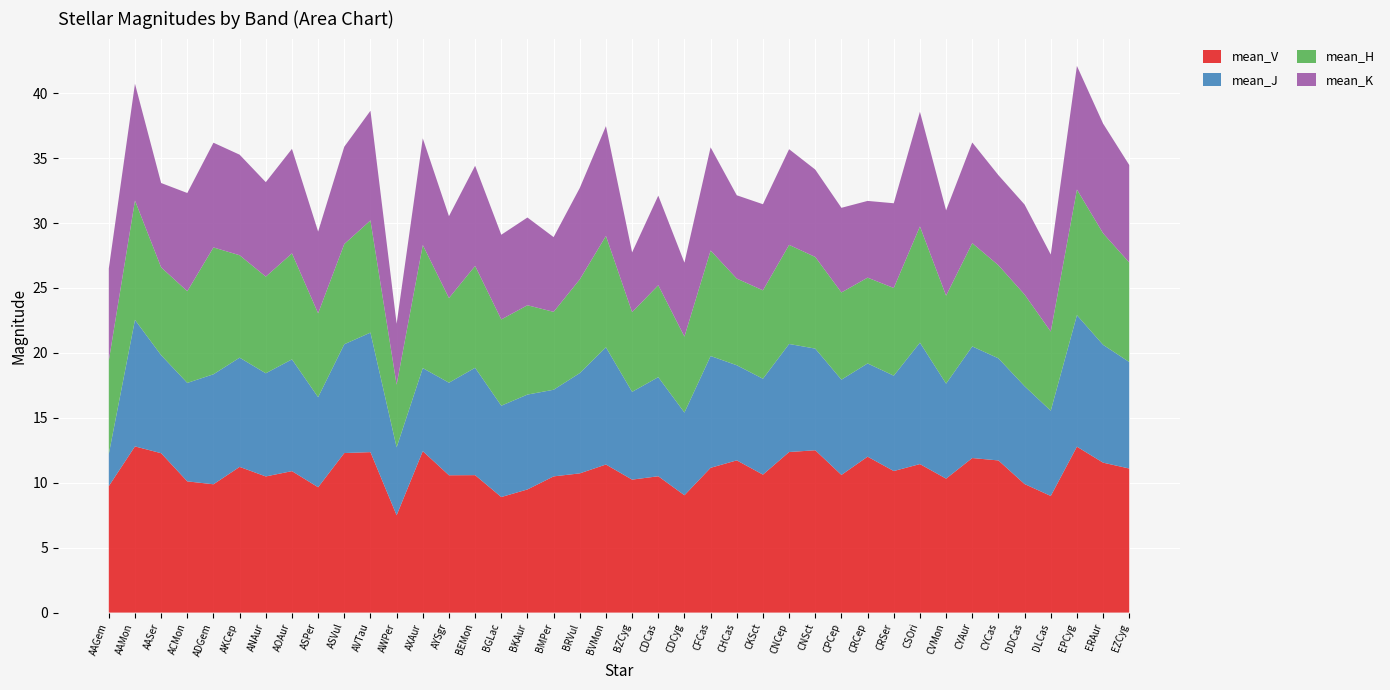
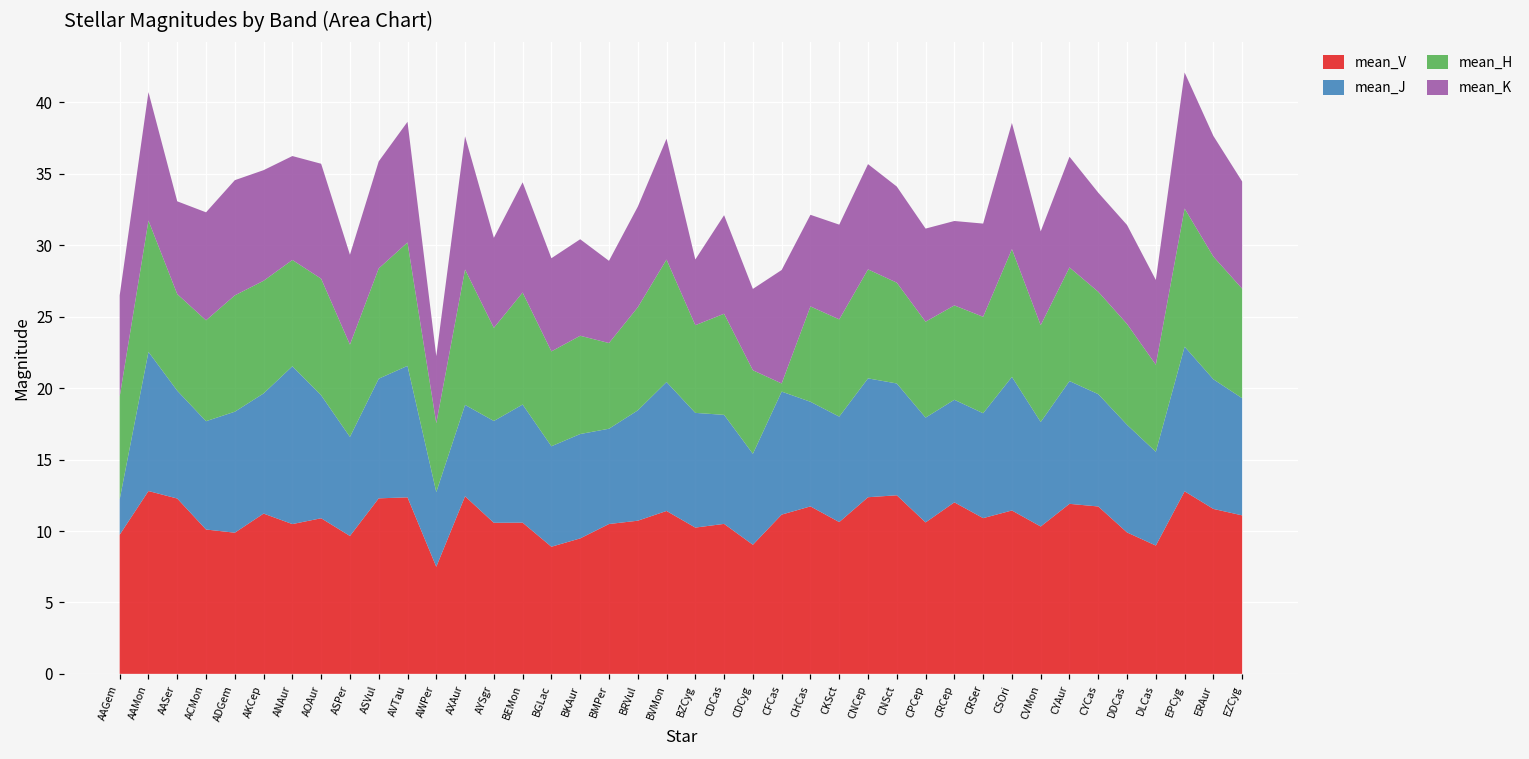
  {
    "mean_V": {
      "AAGem": 9.7,
      "AAMon": 12.8,
      "AASer": 12.3,
      "ACMon": 10.1,
      "ADGem": 9.9,
      "AKCep": 11.2,
      "ANAur": 10.5,
      "AOAur": 10.9,
      "ASPer": 9.7,
      "ASVul": 12.3,
      "AVTau": 12.4,
      "AWPer": 7.5,
      "AXAur": 12.4,
      "AYSgr": 10.6,
      "BEMon": 10.6,
      "BGLac": 8.9,
      "BKAur": 9.5,
      "BMPer": 10.5,
      "BRVul": 10.7,
      "BVMon": 11.4,
      "BZCyg": 10.2,
      "CDCas": 10.5,
      "CDCyg": 9.0,
      "CFCas": 11.1,
      "CHCas": 11.7,
      "CKSct": 10.6,
      "CNCep": 12.4,
      "CNSct": 12.5,
      "CPCep": 10.6,
      "CRCep": 12.0,
      "CRSer": 10.9,
      "CSOri": 11.4,
      "CVMon": 10.3,
      "CYAur": 11.9,
      "CYCas": 11.7,
      "DDCas": 9.9,
      "DLCas": 9.0,
      "EPCyg": 12.8,
      "ERAur": 11.5,
      "EZCyg": 11.1
    },
    "mean_J": {
      "AAGem": 2.5,
      "AAMon": 9.7,
      "AASer": 7.5,
      "ACMon": 7.6,
      "ADGem": 8.5,
      "AKCep": 8.4,
-     "ANAur": 7.9,
+     "ANAur": 11.0,
      "AOAur": 8.6,
      "ASPer": 6.9,
      "ASVul": 8.4,
      "AVTau": 9.2,
      "AWPer": 5.2,
      "AXAur": 6.4,
      "AYSgr": 7.1,
      "BEMon": 8.3,
      "BGLac": 7.0,
      "BKAur": 7.3,
      "BMPer": 6.7,
      "BRVul": 7.7,
      "BVMon": 9.0,
-     "BZCyg": 6.8,
+     "BZCyg": 8.0,
      "CDCas": 7.6,
      "CDCyg": 6.4,
      "CFCas": 8.6,
      "CHCas": 7.3,
      "CKSct": 7.4,
      "CNCep": 8.3,
      "CNSct": 7.8,
      "CPCep": 7.3,
      "CRCep": 7.2,
      "CRSer": 7.3,
      "CSOri": 9.4,
      "CVMon": 7.3,
      "CYAur": 8.6,
      "CYCas": 7.9,
      "DDCas": 7.5,
      "DLCas": 6.6,
      "EPCyg": 10.1,
      "ERAur": 9.1,
      "EZCyg": 8.2
    },
    "mean_H": {
      "AAGem": 7.2,
      "AAMon": 9.2,
      "AASer": 6.8,
      "ACMon": 7.1,
-     "ADGem": 9.8,
+     "ADGem": 8.1,
      "AKCep": 7.9,
      "ANAur": 7.4,
      "AOAur": 8.2,
      "ASPer": 6.5,
      "ASVul": 7.7,
      "AVTau": 8.6,
      "AWPer": 4.8,
      "AXAur": 9.5,
      "AYSgr": 6.5,
      "BEMon": 7.8,
      "BGLac": 6.6,
      "BKAur": 6.9,
      "BMPer": 6.0,
      "BRVul": 7.2,
      "BVMon": 8.6,
      "BZCyg": 6.1,
      "CDCas": 7.1,
      "CDCyg": 5.8,
-     "CFCas": 8.1,
+     "CFCas": 0.6,
      "CHCas": 6.7,
      "CKSct": 6.8,
      "CNCep": 7.6,
      "CNSct": 7.1,
      "CPCep": 6.7,
      "CRCep": 6.6,
      "CRSer": 6.8,
      "CSOri": 8.9,
      "CVMon": 6.8,
      "CYAur": 8.0,
      "CYCas": 7.2,
      "DDCas": 7.1,
      "DLCas": 6.1,
      "EPCyg": 9.7,
      "ERAur": 8.6,
      "EZCyg": 7.7
    },
    "mean_K": {
      "AAGem": 7.1,
      "AAMon": 9.0,
      "AASer": 6.5,
      "ACMon": 7.6,
      "ADGem": 8.1,
      "AKCep": 7.7,
      "ANAur": 7.3,
      "AOAur": 8.0,
      "ASPer": 6.3,
      "ASVul": 7.5,
      "AVTau": 8.4,
      "AWPer": 4.7,
-     "AXAur": 8.2,
+     "AXAur": 9.3,
      "AYSgr": 6.3,
      "BEMon": 7.7,
      "BGLac": 6.5,
      "BKAur": 6.8,
      "BMPer": 5.8,
      "BRVul": 7.0,
      "BVMon": 8.5,
      "BZCyg": 4.6,
      "CDCas": 6.9,
      "CDCyg": 5.7,
      "CFCas": 7.9,
      "CHCas": 6.4,
      "CKSct": 6.6,
      "CNCep": 7.4,
      "CNSct": 6.7,
      "CPCep": 6.5,
      "CRCep": 5.9,
      "CRSer": 6.5,
      "CSOri": 8.8,
      "CVMon": 6.6,
      "CYAur": 7.8,
      "CYCas": 6.9,
      "DDCas": 6.9,
      "DLCas": 5.9,
      "EPCyg": 9.5,
      "ERAur": 8.4,
      "EZCyg": 7.5
    }
  }
